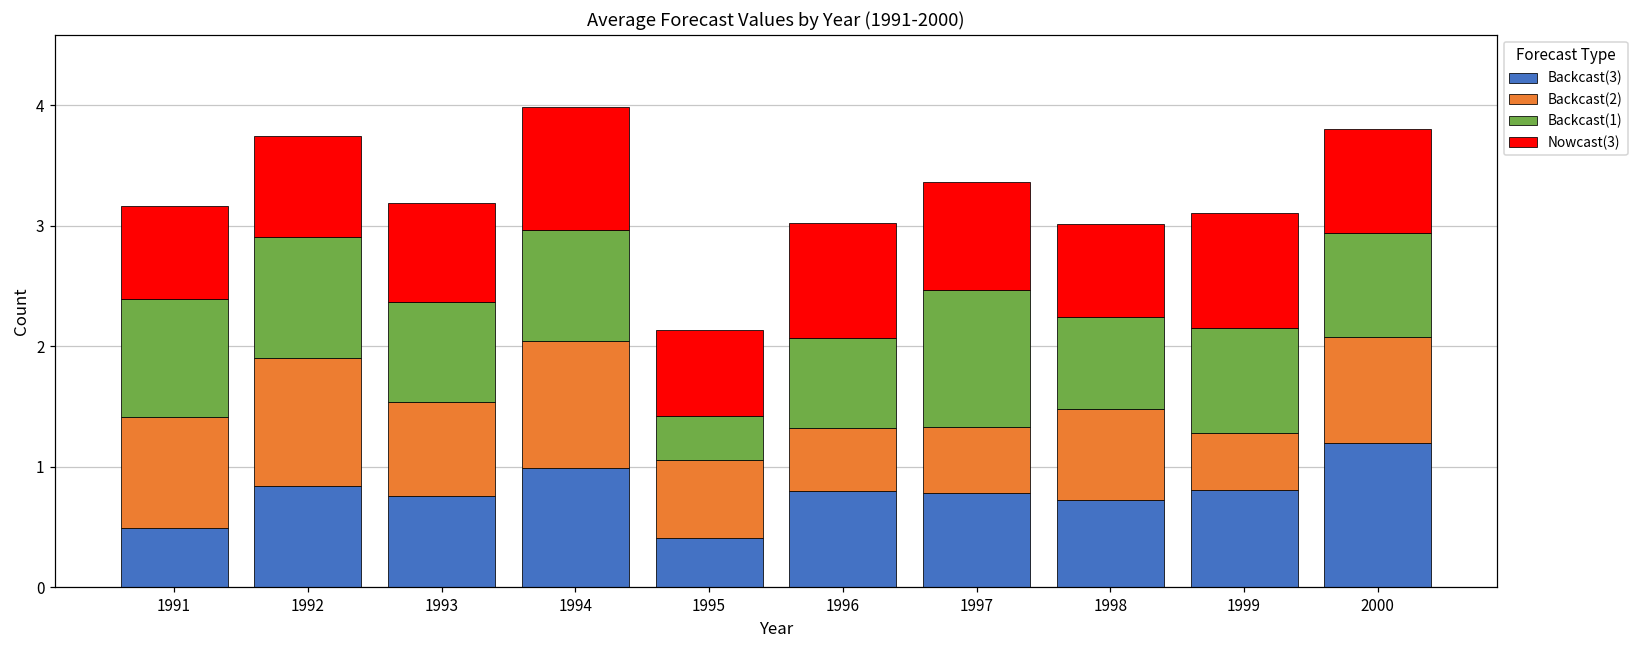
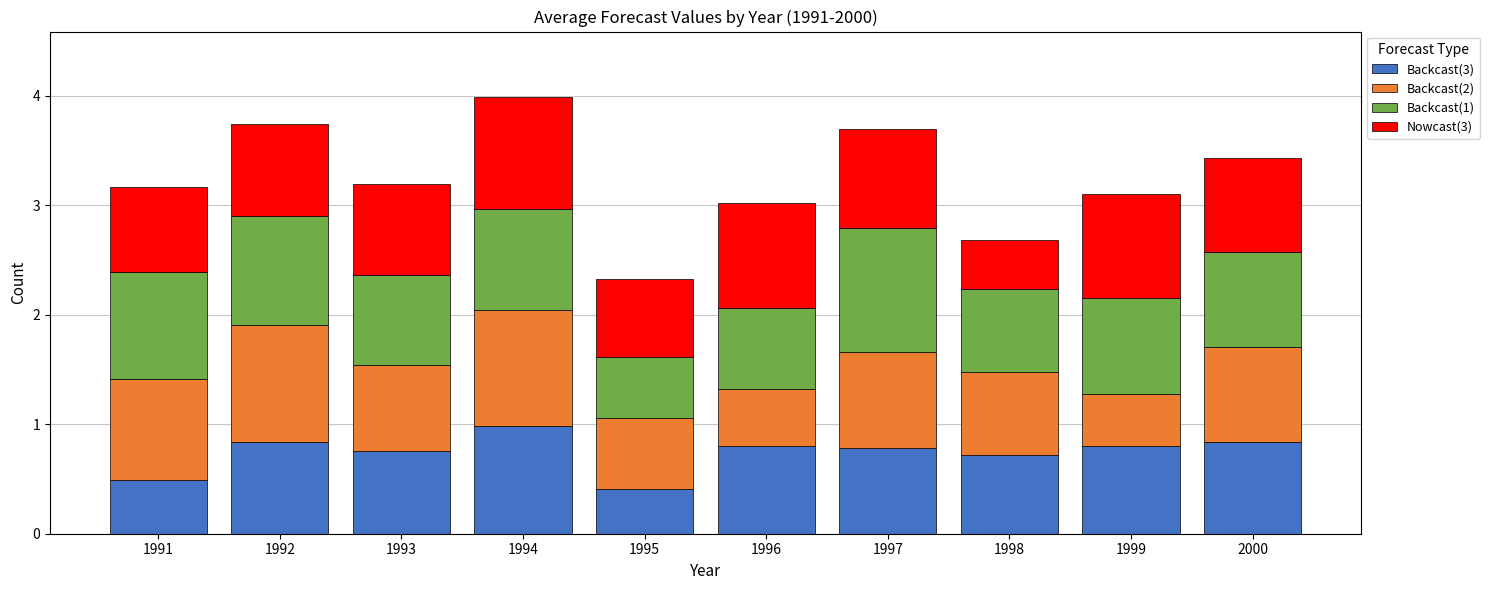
  {
    "Backcast(3)": {
      "1991": 0.49,
      "1992": 0.84,
      "1993": 0.76,
      "1994": 0.99,
      "1995": 0.41,
      "1996": 0.80,
      "1997": 0.78,
      "1998": 0.72,
      "1999": 0.80,
-     "2000": 1.20
+     "2000": 0.83
    },
    "Backcast(2)": {
      "1991": 0.92,
      "1992": 1.07,
      "1993": 0.78,
      "1994": 1.05,
      "1995": 0.65,
      "1996": 0.52,
-     "1997": 0.55,
+     "1997": 0.88,
      "1998": 0.75,
      "1999": 0.47,
      "2000": 0.88
    },
    "Backcast(1)": {
      "1991": 0.98,
      "1992": 1.00,
      "1993": 0.83,
      "1994": 0.92,
-     "1995": 0.37,
+     "1995": 0.56,
      "1996": 0.74,
      "1997": 1.14,
      "1998": 0.76,
      "1999": 0.87,
      "2000": 0.86
    },
    "Nowcast(3)": {
      "1991": 0.78,
      "1992": 0.84,
      "1993": 0.83,
      "1994": 1.02,
      "1995": 0.71,
      "1996": 0.96,
      "1997": 0.90,
-     "1998": 0.78,
+     "1998": 0.44,
      "1999": 0.95,
      "2000": 0.86
    }
  }
